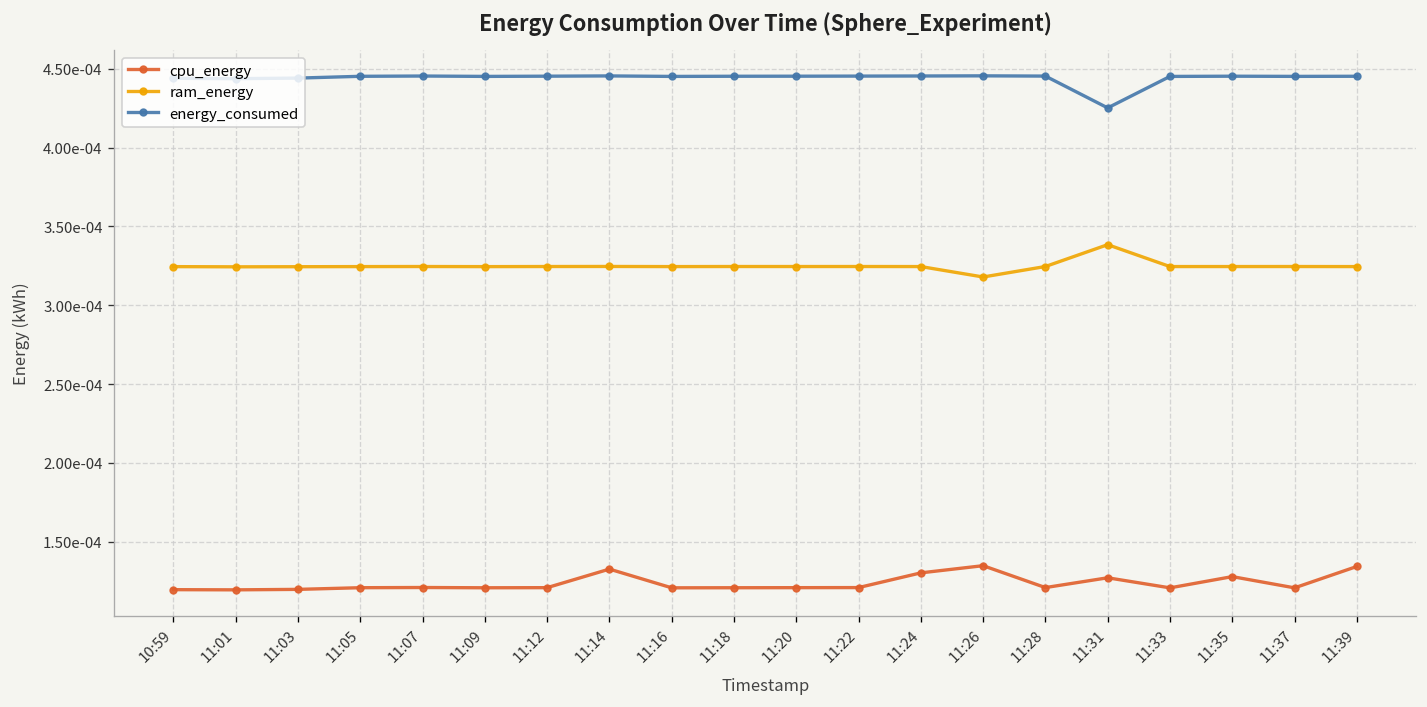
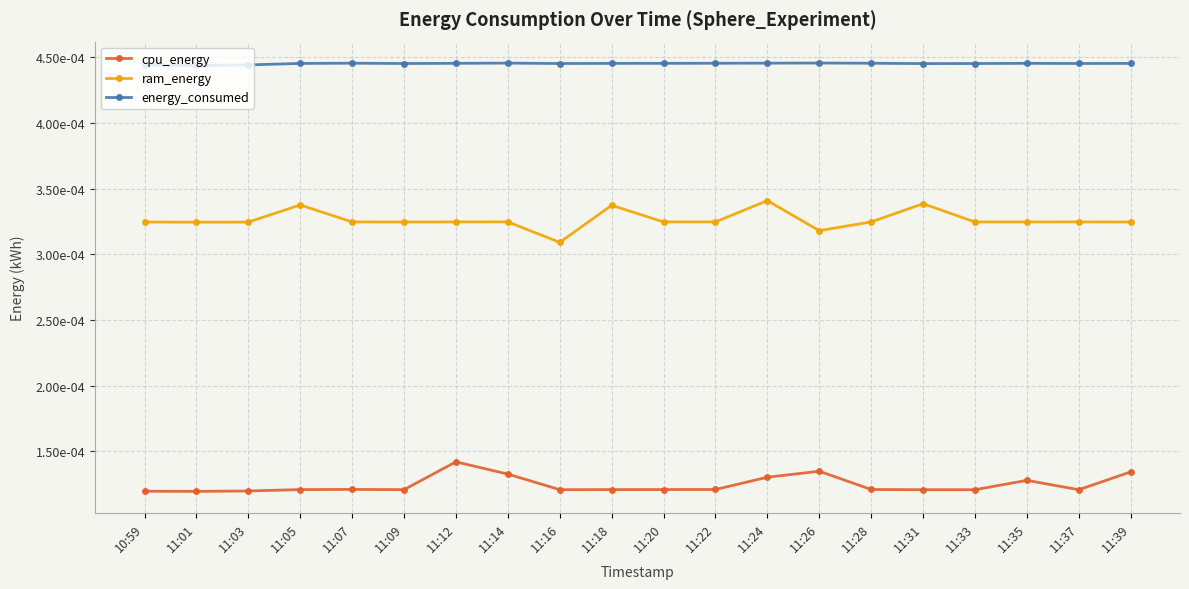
  {
    "cpu_energy": {
      "10:59": 0.000120,
      "11:01": 0.000119,
      "11:03": 0.000120,
      "11:05": 0.000121,
      "11:07": 0.000121,
      "11:09": 0.000121,
-     "11:12": 0.000121,
+     "11:12": 0.000142,
      "11:14": 0.000133,
      "11:16": 0.000121,
      "11:18": 0.000121,
      "11:20": 0.000121,
      "11:22": 0.000121,
      "11:24": 0.000130,
      "11:26": 0.000135,
      "11:28": 0.000121,
-     "11:31": 0.000127,
+     "11:31": 0.000121,
      "11:33": 0.000121,
      "11:35": 0.000128,
      "11:37": 0.000121,
      "11:39": 0.000134
    },
    "ram_energy": {
      "10:59": 0.000324,
      "11:01": 0.000324,
      "11:03": 0.000324,
-     "11:05": 0.000325,
+     "11:05": 0.000337,
      "11:07": 0.000325,
      "11:09": 0.000324,
      "11:12": 0.000325,
      "11:14": 0.000325,
-     "11:16": 0.000324,
-     "11:18": 0.000325,
+     "11:16": 0.000309,
+     "11:18": 0.000337,
      "11:20": 0.000325,
      "11:22": 0.000325,
-     "11:24": 0.000325,
+     "11:24": 0.000341,
      "11:26": 0.000318,
      "11:28": 0.000325,
      "11:31": 0.000338,
      "11:33": 0.000325,
      "11:35": 0.000325,
      "11:37": 0.000325,
      "11:39": 0.000325
    },
    "energy_consumed": {
      "11:05": 0.000445,
      "11:07": 0.000445,
      "11:09": 0.000445,
      "11:12": 0.000445,
      "11:14": 0.000445,
      "11:16": 0.000445,
      "11:18": 0.000445,
      "11:20": 0.000445,
      "11:22": 0.000445,
      "11:24": 0.000445,
      "11:26": 0.000446,
      "11:28": 0.000445,
-     "11:31": 0.000425,
+     "11:31": 0.000445,
      "11:33": 0.000445,
      "11:35": 0.000445,
      "11:37": 0.000445,
      "11:39": 0.000445
    }
  }
